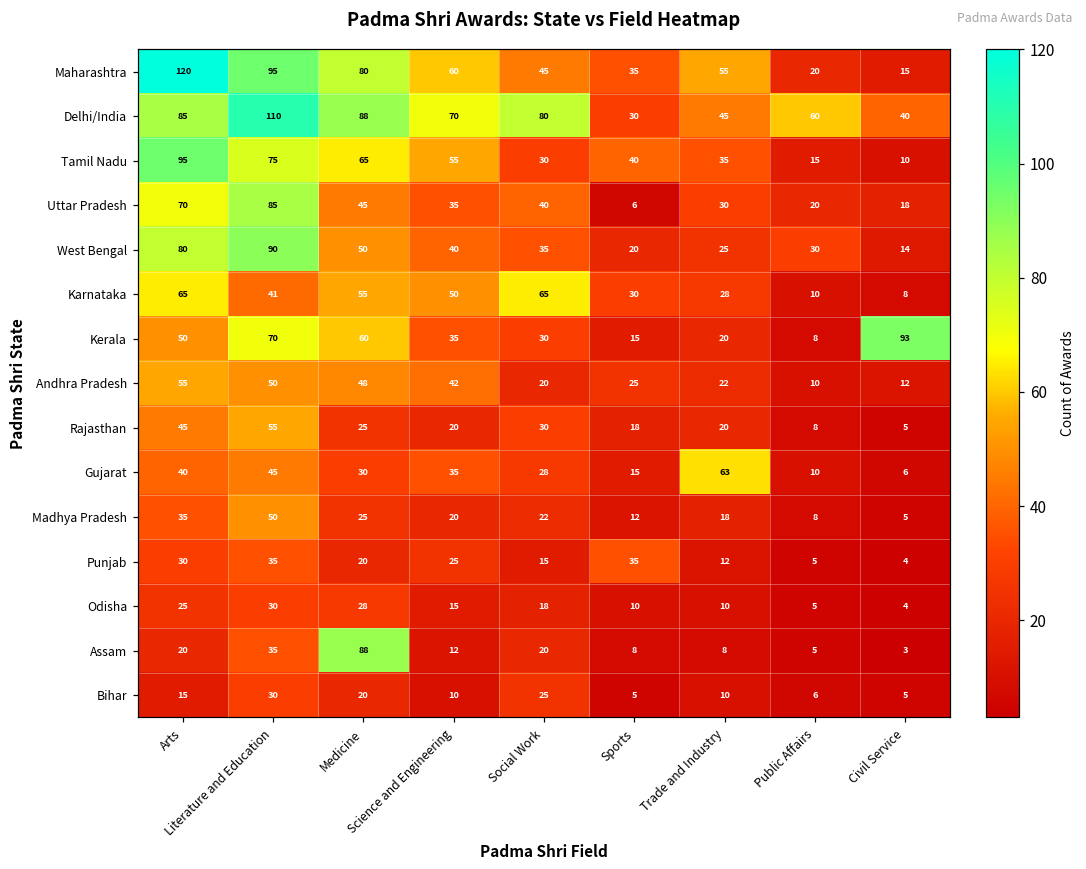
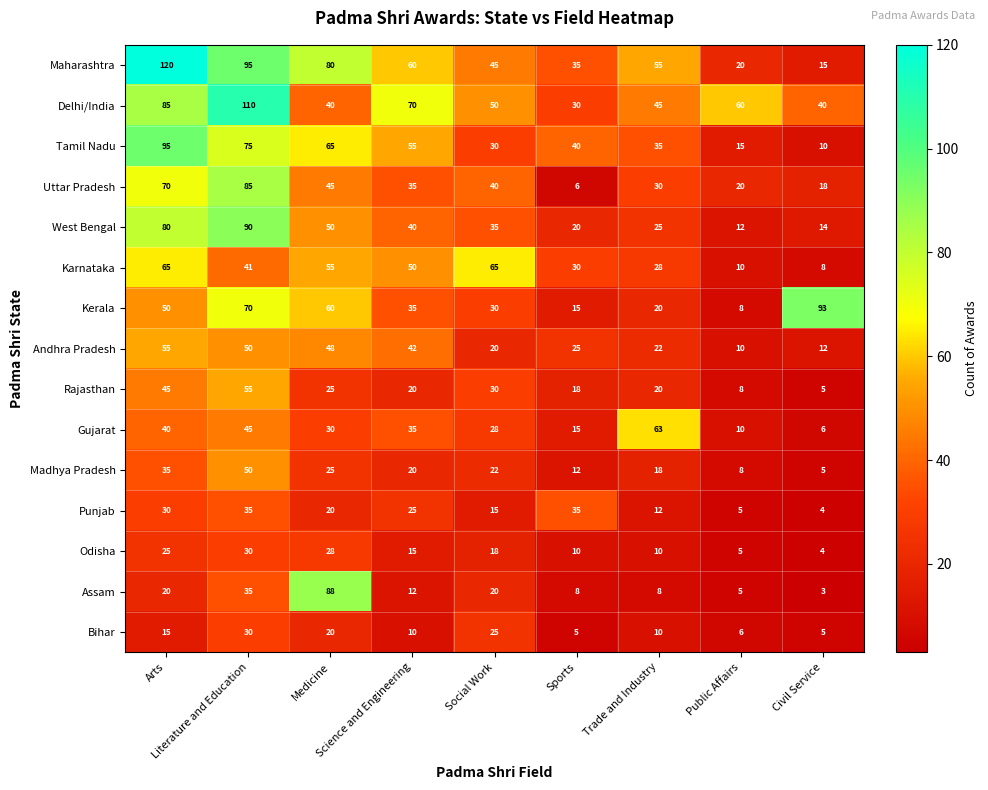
  {
    "Maharashtra": {
      "Arts": 120,
      "Literature and Education": 95,
      "Medicine": 80,
      "Science and Engineering": 60,
      "Social Work": 45,
      "Sports": 35,
      "Trade and Industry": 55,
      "Public Affairs": 20,
      "Civil Service": 15
    },
    "Delhi/India": {
      "Arts": 85,
      "Literature and Education": 110,
-     "Medicine": 88,
+     "Medicine": 40,
      "Science and Engineering": 70,
-     "Social Work": 80,
+     "Social Work": 50,
      "Sports": 30,
      "Trade and Industry": 45,
      "Public Affairs": 60,
      "Civil Service": 40
    },
    "Tamil Nadu": {
      "Arts": 95,
      "Literature and Education": 75,
      "Medicine": 65,
      "Science and Engineering": 55,
      "Social Work": 30,
      "Sports": 40,
      "Trade and Industry": 35,
      "Public Affairs": 15,
      "Civil Service": 10
    },
    "Uttar Pradesh": {
      "Arts": 70,
      "Literature and Education": 85,
      "Medicine": 45,
      "Science and Engineering": 35,
      "Social Work": 40,
      "Sports": 6,
      "Trade and Industry": 30,
      "Public Affairs": 20,
      "Civil Service": 18
    },
    "West Bengal": {
      "Arts": 80,
      "Literature and Education": 90,
      "Medicine": 50,
      "Science and Engineering": 40,
      "Social Work": 35,
      "Sports": 20,
      "Trade and Industry": 25,
-     "Public Affairs": 30,
+     "Public Affairs": 12,
      "Civil Service": 14
    },
    "Karnataka": {
      "Arts": 65,
      "Literature and Education": 41,
      "Medicine": 55,
      "Science and Engineering": 50,
      "Social Work": 65,
      "Sports": 30,
      "Trade and Industry": 28,
      "Public Affairs": 10,
      "Civil Service": 8
    },
    "Kerala": {
      "Arts": 50,
      "Literature and Education": 70,
      "Medicine": 60,
      "Science and Engineering": 35,
      "Social Work": 30,
      "Sports": 15,
      "Trade and Industry": 20,
      "Public Affairs": 8,
      "Civil Service": 93
    },
    "Andhra Pradesh": {
      "Arts": 55,
      "Literature and Education": 50,
      "Medicine": 48,
      "Science and Engineering": 42,
      "Social Work": 20,
      "Sports": 25,
      "Trade and Industry": 22,
      "Public Affairs": 10,
      "Civil Service": 12
    },
    "Rajasthan": {
      "Arts": 45,
      "Literature and Education": 55,
      "Medicine": 25,
      "Science and Engineering": 20,
      "Social Work": 30,
      "Sports": 18,
      "Trade and Industry": 20,
      "Public Affairs": 8,
      "Civil Service": 5
    },
    "Gujarat": {
      "Arts": 40,
      "Literature and Education": 45,
      "Medicine": 30,
      "Science and Engineering": 35,
      "Social Work": 28,
      "Sports": 15,
      "Trade and Industry": 63,
      "Public Affairs": 10,
      "Civil Service": 6
    },
    "Madhya Pradesh": {
      "Arts": 35,
      "Literature and Education": 50,
      "Medicine": 25,
      "Science and Engineering": 20,
      "Social Work": 22,
      "Sports": 12,
      "Trade and Industry": 18,
      "Public Affairs": 8,
      "Civil Service": 5
    },
    "Punjab": {
      "Arts": 30,
      "Literature and Education": 35,
      "Medicine": 20,
      "Science and Engineering": 25,
      "Social Work": 15,
      "Sports": 35,
      "Trade and Industry": 12,
      "Public Affairs": 5,
      "Civil Service": 4
    },
    "Odisha": {
      "Arts": 25,
      "Literature and Education": 30,
      "Medicine": 28,
      "Science and Engineering": 15,
      "Social Work": 18,
      "Sports": 10,
      "Trade and Industry": 10,
      "Public Affairs": 5,
      "Civil Service": 4
    },
    "Assam": {
      "Arts": 20,
      "Literature and Education": 35,
      "Medicine": 88,
      "Science and Engineering": 12,
      "Social Work": 20,
      "Sports": 8,
      "Trade and Industry": 8,
      "Public Affairs": 5,
      "Civil Service": 3
    },
    "Bihar": {
      "Arts": 15,
      "Literature and Education": 30,
      "Medicine": 20,
      "Science and Engineering": 10,
      "Social Work": 25,
      "Sports": 5,
      "Trade and Industry": 10,
      "Public Affairs": 6,
      "Civil Service": 5
    }
  }
